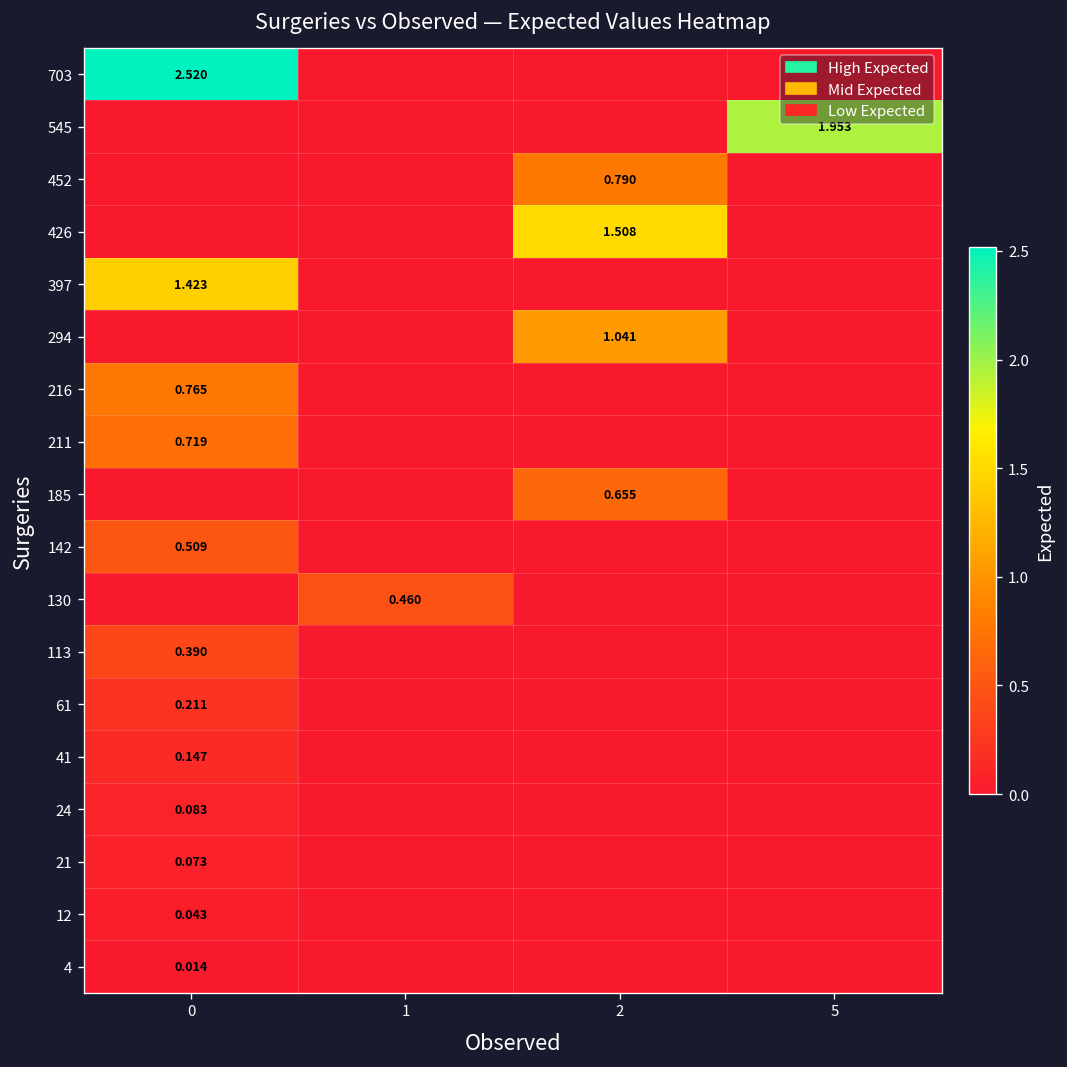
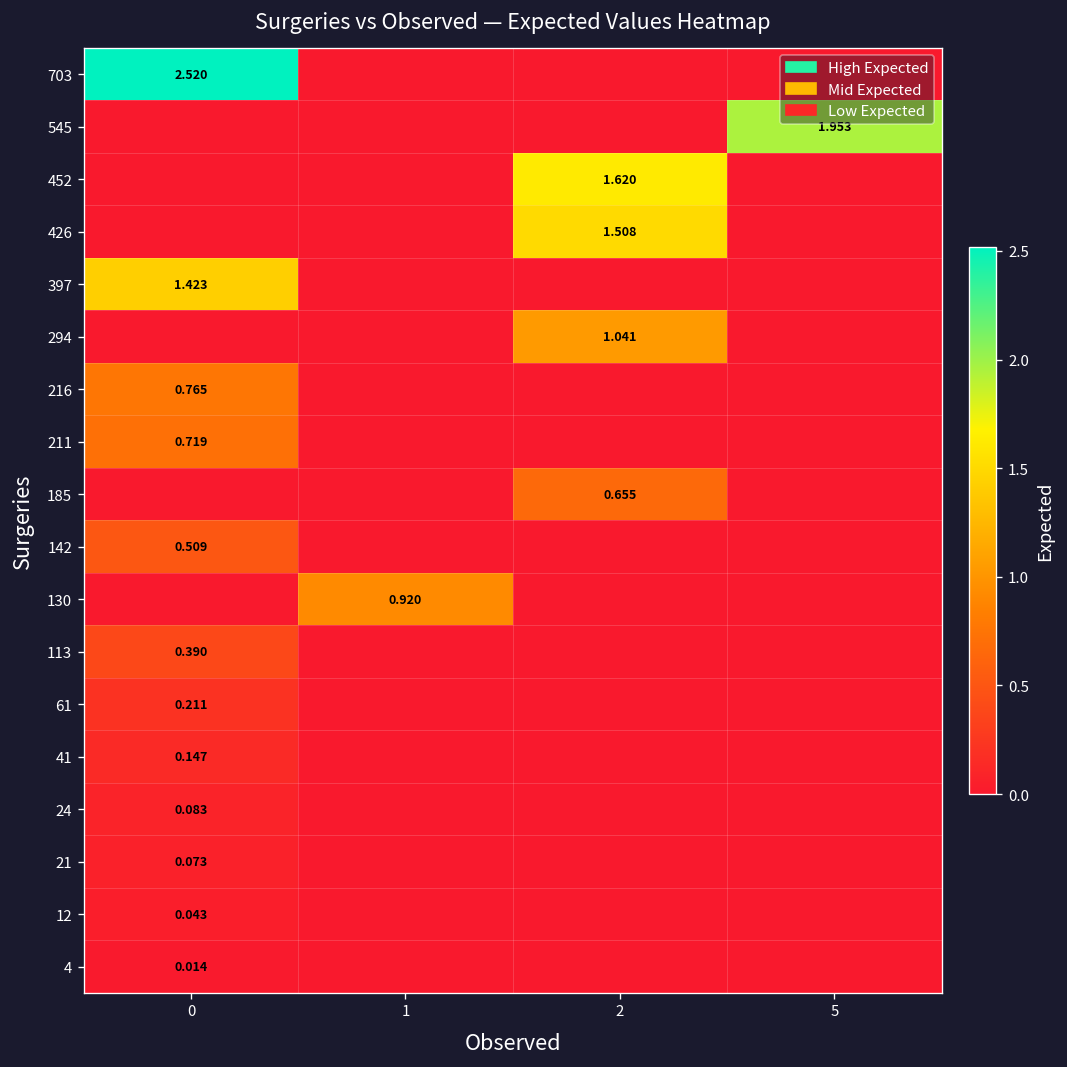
  {
    "703": {
      "0": 2.520
    },
    "452": {
-     "2": 0.790
+     "2": 1.620
    },
    "426": {
      "2": 1.508
    },
    "397": {
      "0": 1.423
    },
    "294": {
      "2": 1.041
    },
    "216": {
      "0": 0.765
    },
    "211": {
      "0": 0.719
    },
    "185": {
      "2": 0.655
    },
    "142": {
      "0": 0.509
    },
    "130": {
-     "1": 0.460
+     "1": 0.920
    },
    "113": {
      "0": 0.390
    },
    "61": {
      "0": 0.211
    },
    "41": {
      "0": 0.147
    },
    "24": {
      "0": 0.083
    },
    "21": {
      "0": 0.073
    },
    "12": {
      "0": 0.043
    },
    "4": {
      "0": 0.014
    }
  }
